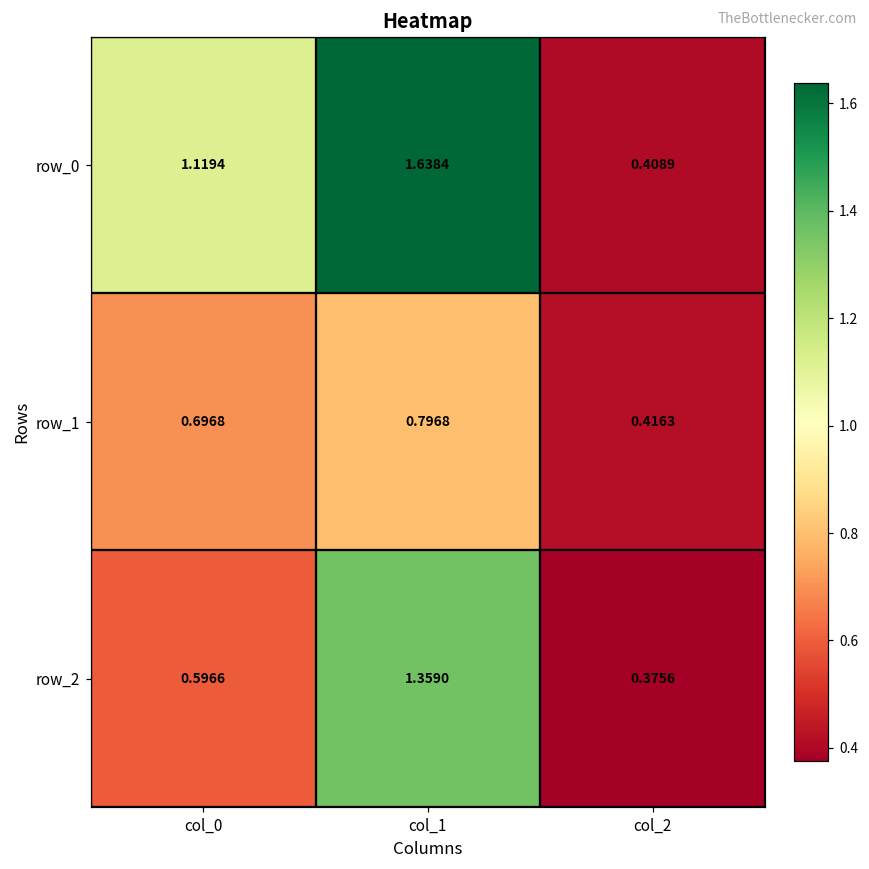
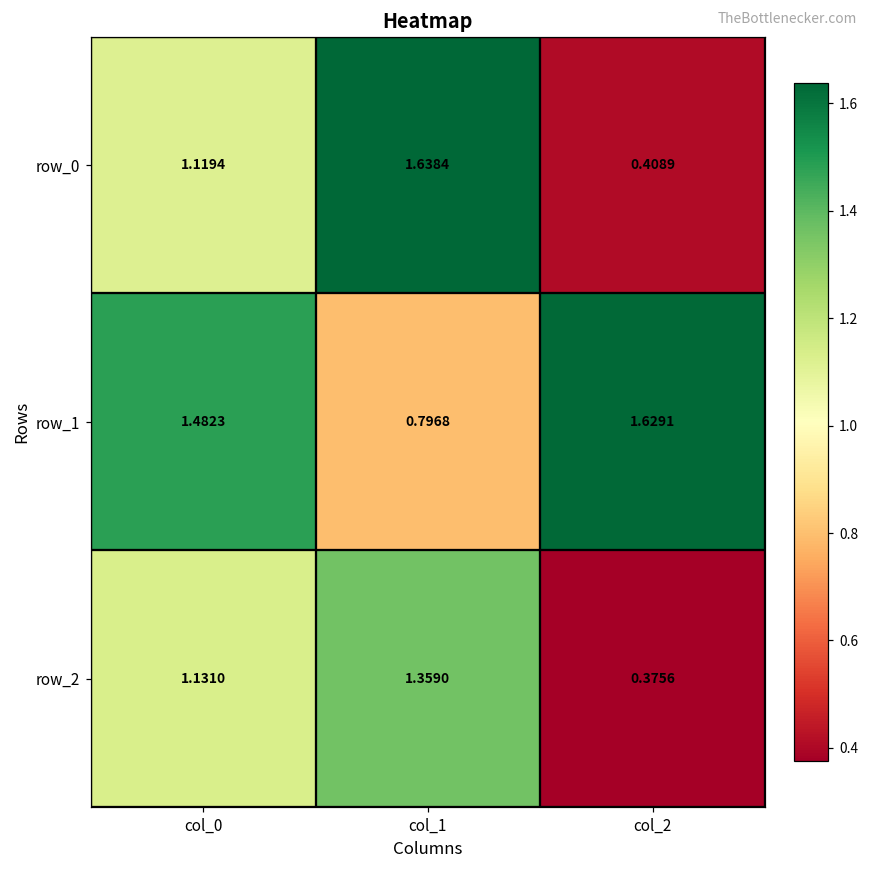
  {
    "row_0": {
      "col_0": 1.1194,
      "col_1": 1.6384,
      "col_2": 0.4089
    },
    "row_1": {
-     "col_0": 0.6968,
+     "col_0": 1.4823,
      "col_1": 0.7968,
-     "col_2": 0.4163
+     "col_2": 1.6291
    },
    "row_2": {
-     "col_0": 0.5966,
+     "col_0": 1.1310,
      "col_1": 1.3590,
      "col_2": 0.3756
    }
  }
